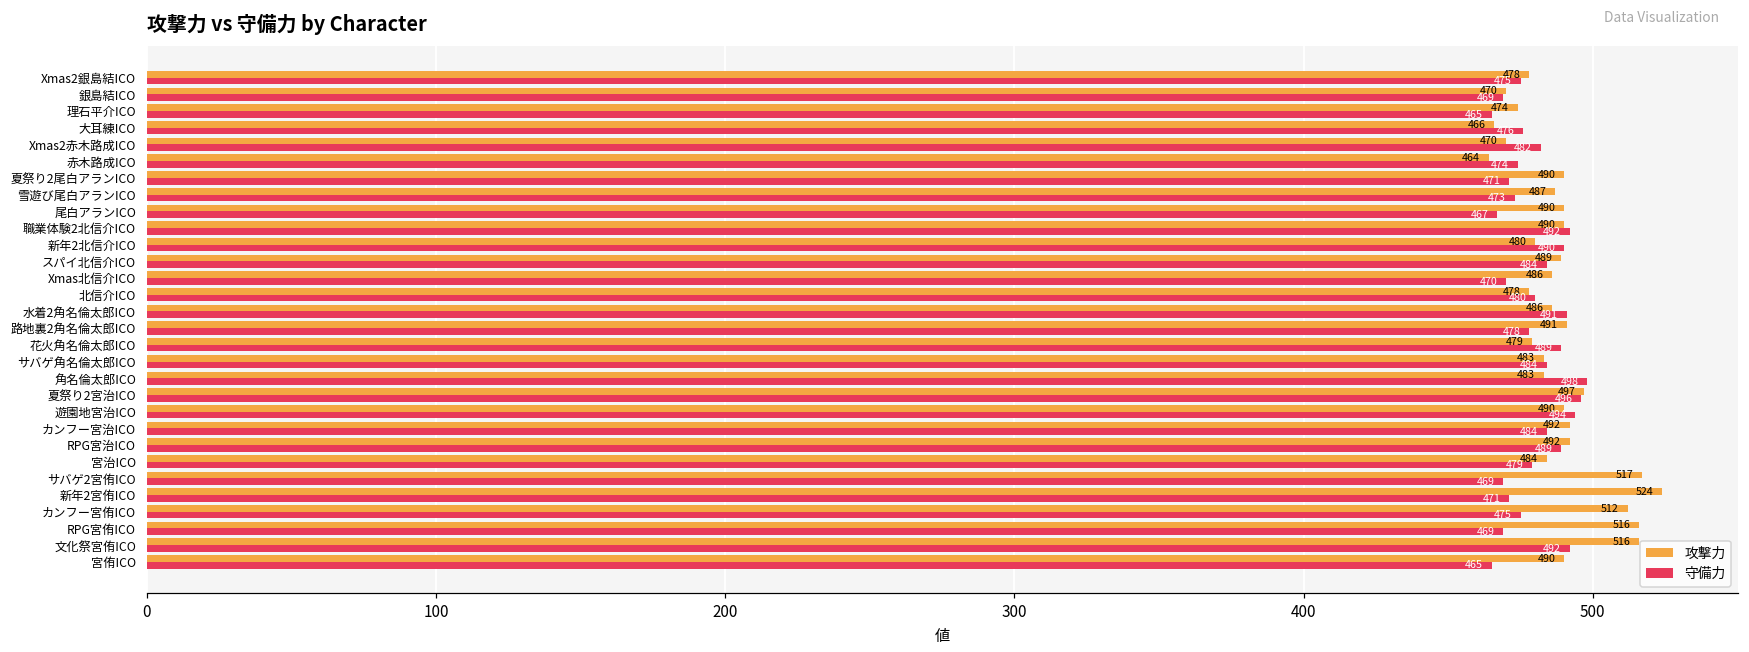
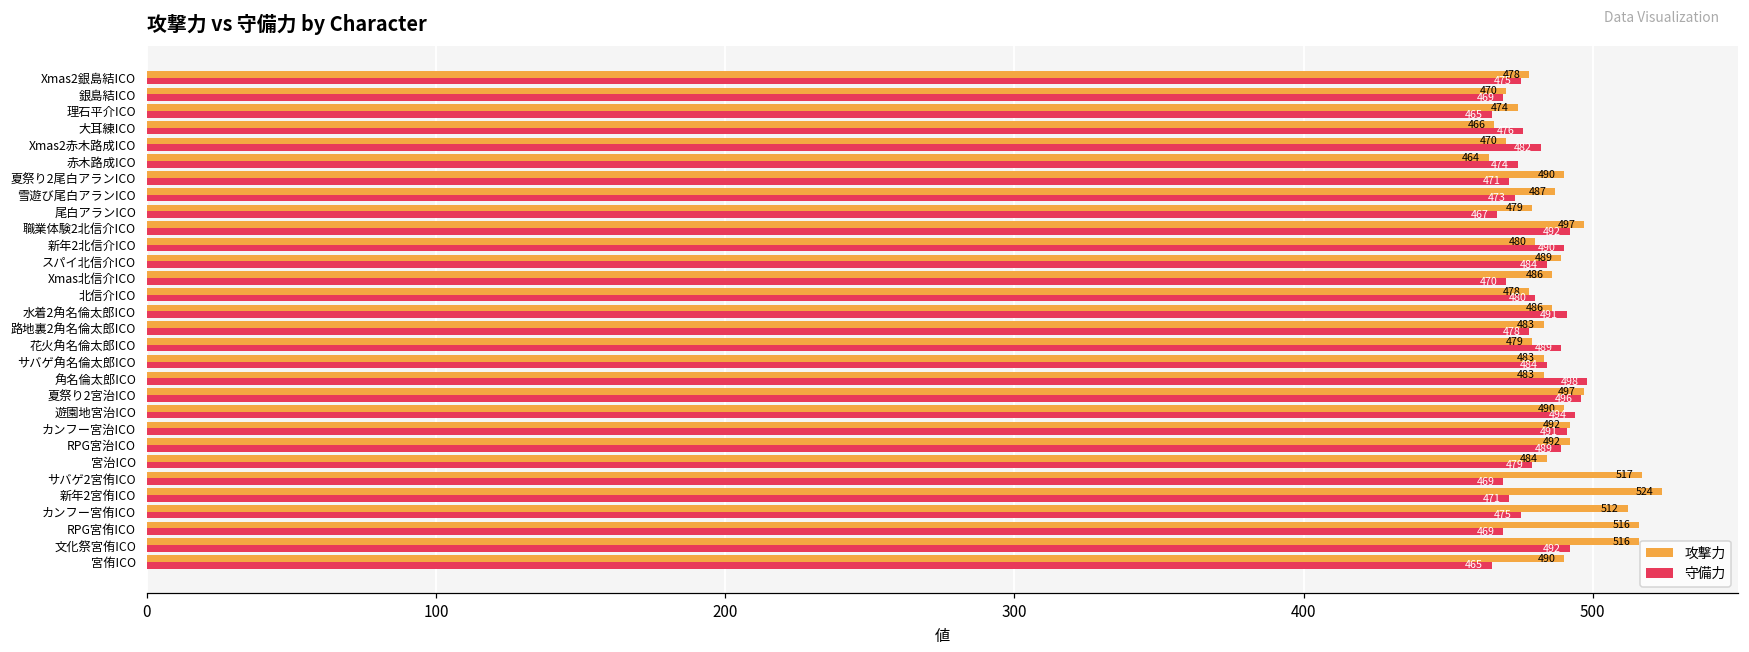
  {
    "攻撃力": {
      "理石平介ICO": 474,
      "大耳練ICO": 466,
      "Xmas2赤木路成ICO": 470,
      "赤木路成ICO": 464,
      "夏祭り2尾白アランICO": 490,
      "雪遊び尾白アランICO": 487,
-     "尾白アランICO": 490,
-     "職業体験2北信介ICO": 490,
+     "尾白アランICO": 479,
+     "職業体験2北信介ICO": 497,
      "新年2北信介ICO": 480,
      "スパイ北信介ICO": 489,
      "Xmas北信介ICO": 486,
      "水着2角名倫太郎ICO": 486,
-     "路地裏2角名倫太郎ICO": 491,
+     "路地裏2角名倫太郎ICO": 483,
      "花火角名倫太郎ICO": 479,
      "角名倫太郎ICO": 483,
      "遊園地宮治ICO": 490,
      "宮治ICO": 484,
      "サバゲ2宮侑ICO": 517,
      "新年2宮侑ICO": 524,
      "カンフー宮侑ICO": 512,
      "RPG宮侑ICO": 516,
      "文化祭宮侑ICO": 516,
      "宮侑ICO": 490
    },
    "守備力": {
      "理石平介ICO": 465,
      "大耳練ICO": 476,
      "Xmas2赤木路成ICO": 482,
      "赤木路成ICO": 474,
      "夏祭り2尾白アランICO": 471,
      "雪遊び尾白アランICO": 473,
      "尾白アランICO": 467,
      "職業体験2北信介ICO": 492,
      "新年2北信介ICO": 490,
      "スパイ北信介ICO": 484,
      "Xmas北信介ICO": 470,
      "水着2角名倫太郎ICO": 491,
      "路地裏2角名倫太郎ICO": 478,
      "花火角名倫太郎ICO": 489,
      "角名倫太郎ICO": 498,
      "遊園地宮治ICO": 494,
-     "カンフー宮治ICO": 484,
+     "カンフー宮治ICO": 491,
      "宮治ICO": 479,
      "サバゲ2宮侑ICO": 469,
      "新年2宮侑ICO": 471,
      "カンフー宮侑ICO": 475,
      "RPG宮侑ICO": 469,
      "文化祭宮侑ICO": 492,
      "宮侑ICO": 465
    }
  }
